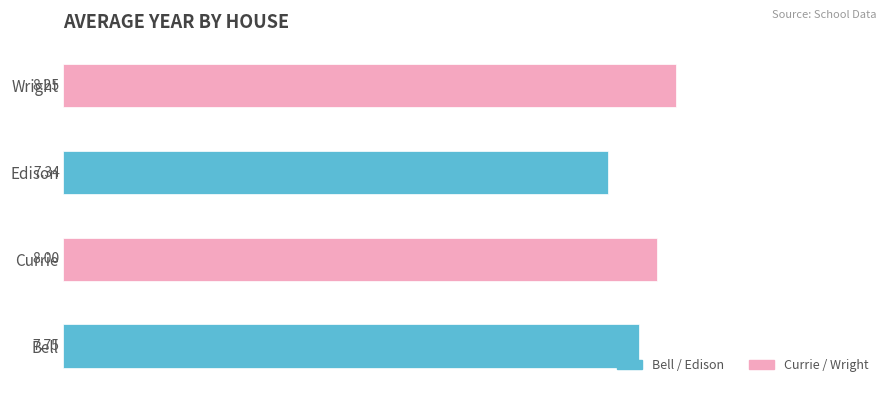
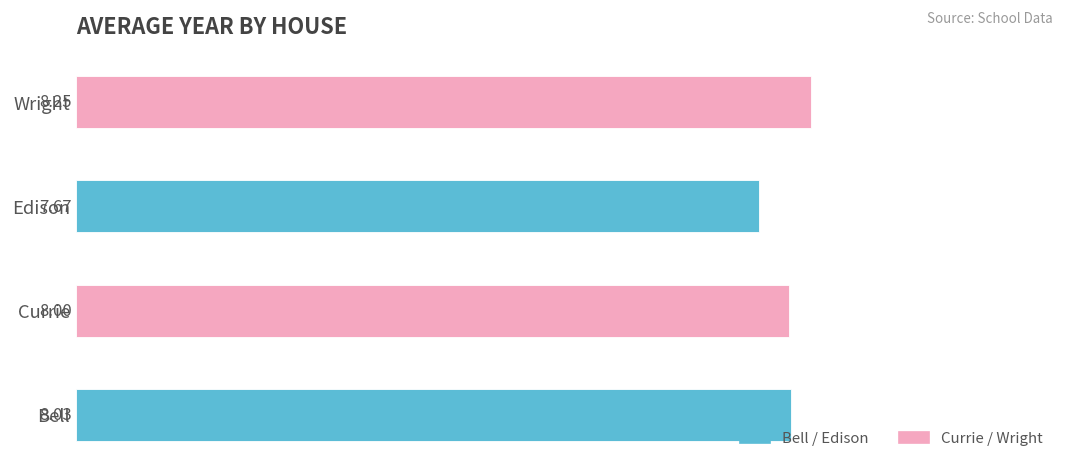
  {
-   "Edison": 7.34,
-   "Bell": 7.75
+   "Edison": 7.67,
+   "Bell": 8.03
  }
